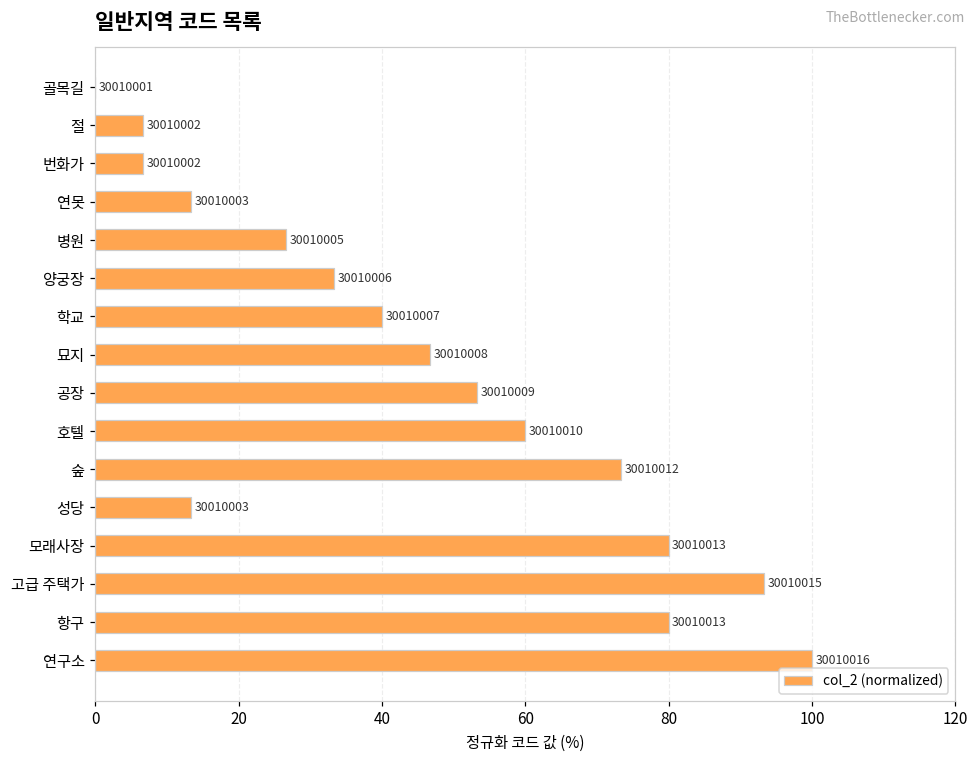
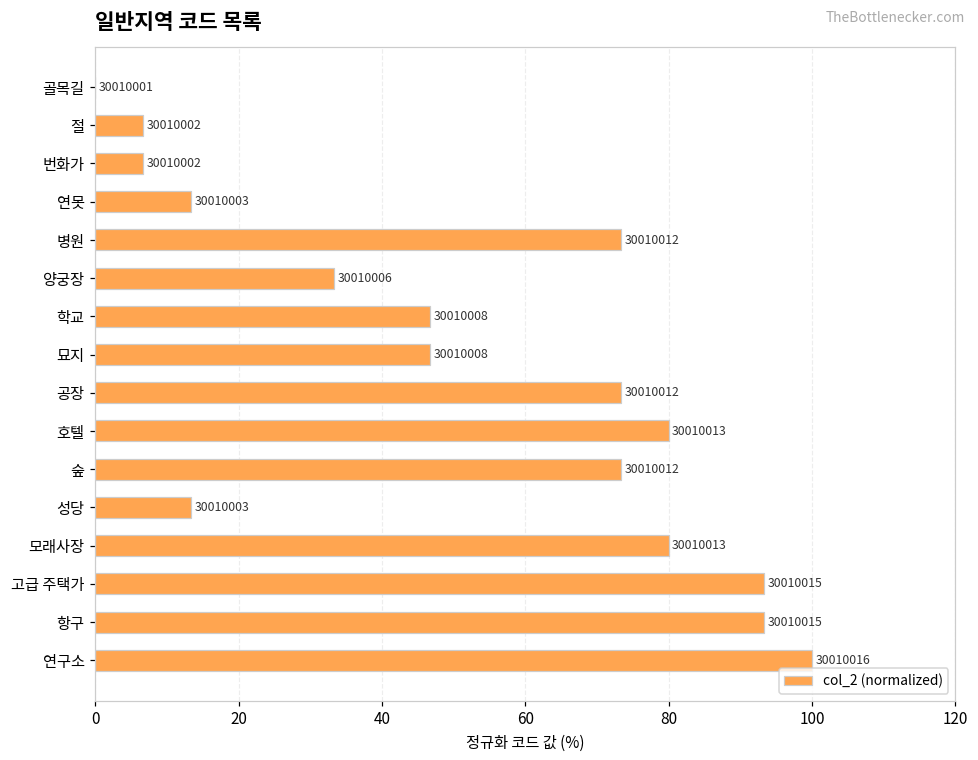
  {
-   "병원": 30010005,
-   "학교": 30010007,
-   "공장": 30010009,
-   "호텔": 30010010,
-   "항구": 30010013
+   "병원": 30010012,
+   "학교": 30010008,
+   "공장": 30010012,
+   "호텔": 30010013,
+   "항구": 30010015
  }
